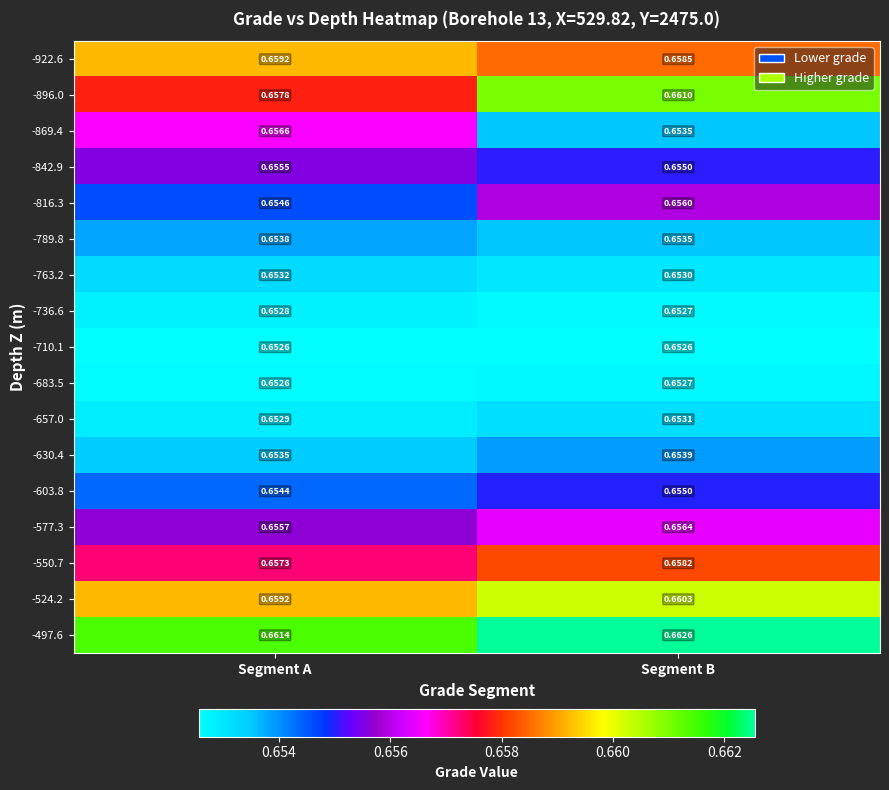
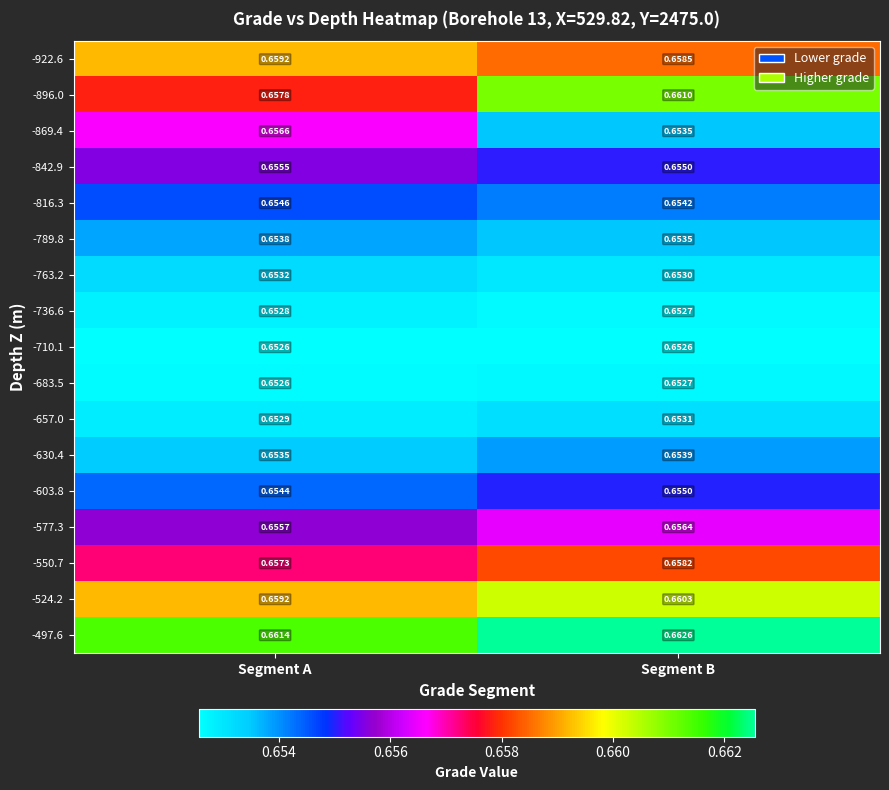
  {
    "-816.3": {
-     "Segment B": 0.6560
+     "Segment B": 0.6542
    }
  }
